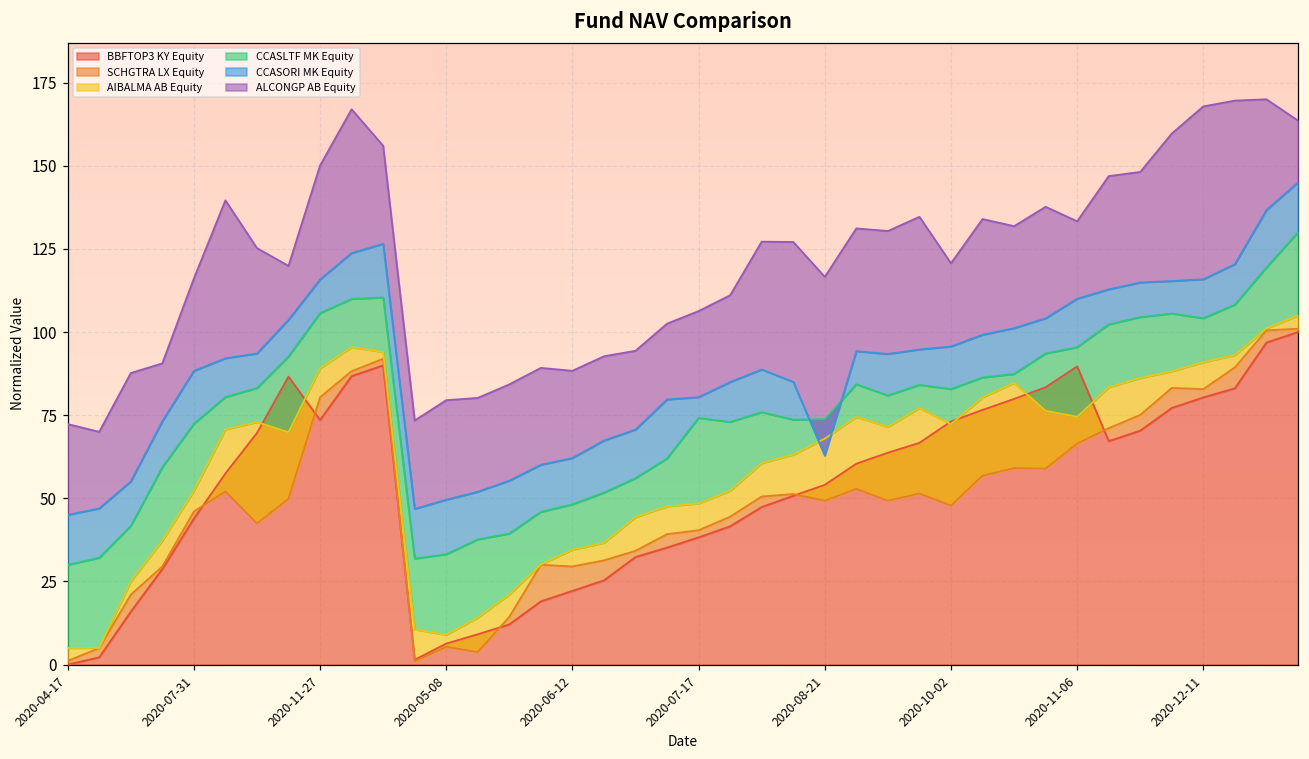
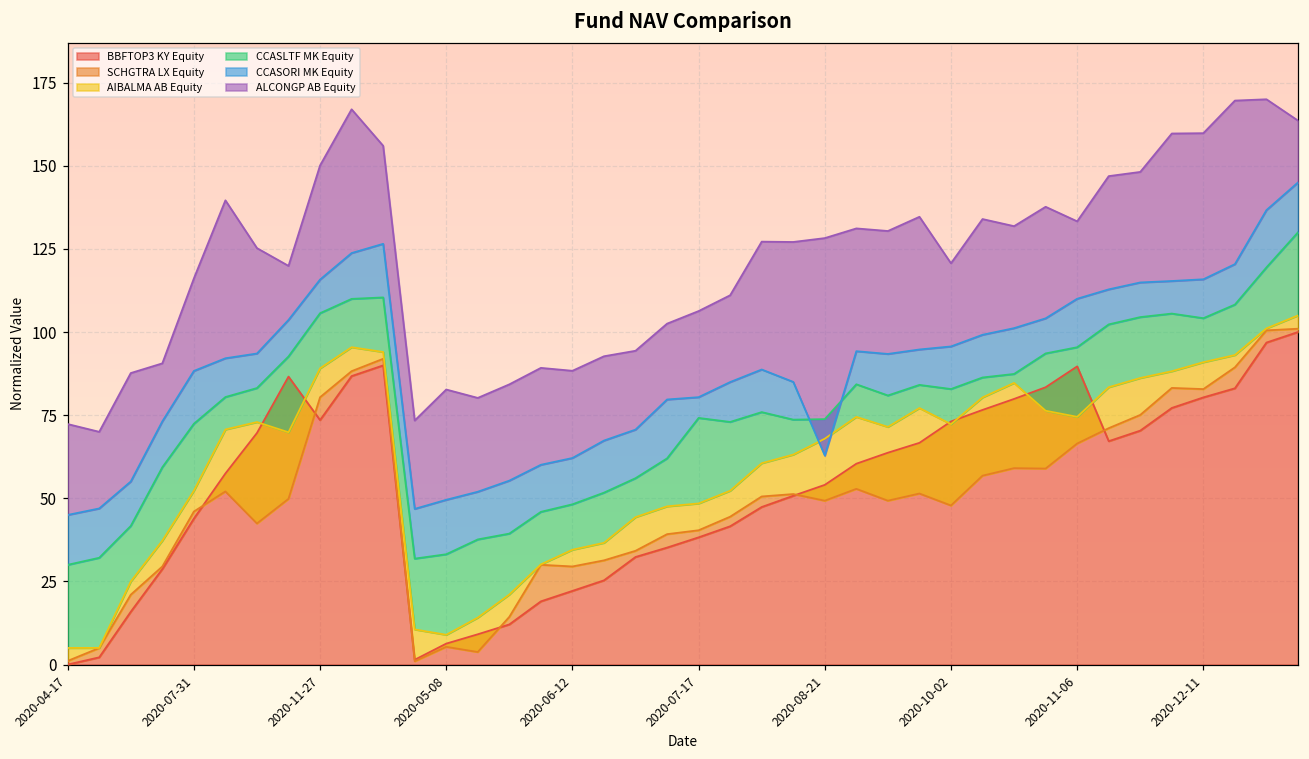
  {
    "AIBALMA AB Equity": {
      "2020-04-17": 5,
      "2020-07-31": 52,
      "2020-11-27": 89,
      "2020-05-08": 9,
      "2020-06-12": 35,
      "2020-07-17": 48,
      "2020-08-21": 68,
      "2020-11-06": 75,
      "2020-12-11": 91
    },
    "CCASLTF MK Equity": {
      "2020-04-17": 30,
      "2020-07-31": 72,
      "2020-11-27": 106,
      "2020-05-08": 33,
      "2020-06-12": 48,
      "2020-07-17": 74,
      "2020-10-02": 83,
      "2020-11-06": 95,
      "2020-12-11": 104
    },
    "ALCONGP AB Equity": {
      "2020-04-17": 72,
      "2020-07-31": 116,
      "2020-11-27": 150,
-     "2020-05-08": 80,
+     "2020-05-08": 83,
      "2020-06-12": 88,
      "2020-07-17": 106,
-     "2020-08-21": 117,
+     "2020-08-21": 128,
      "2020-10-02": 121,
      "2020-11-06": 133,
-     "2020-12-11": 168
+     "2020-12-11": 160
    }
  }
